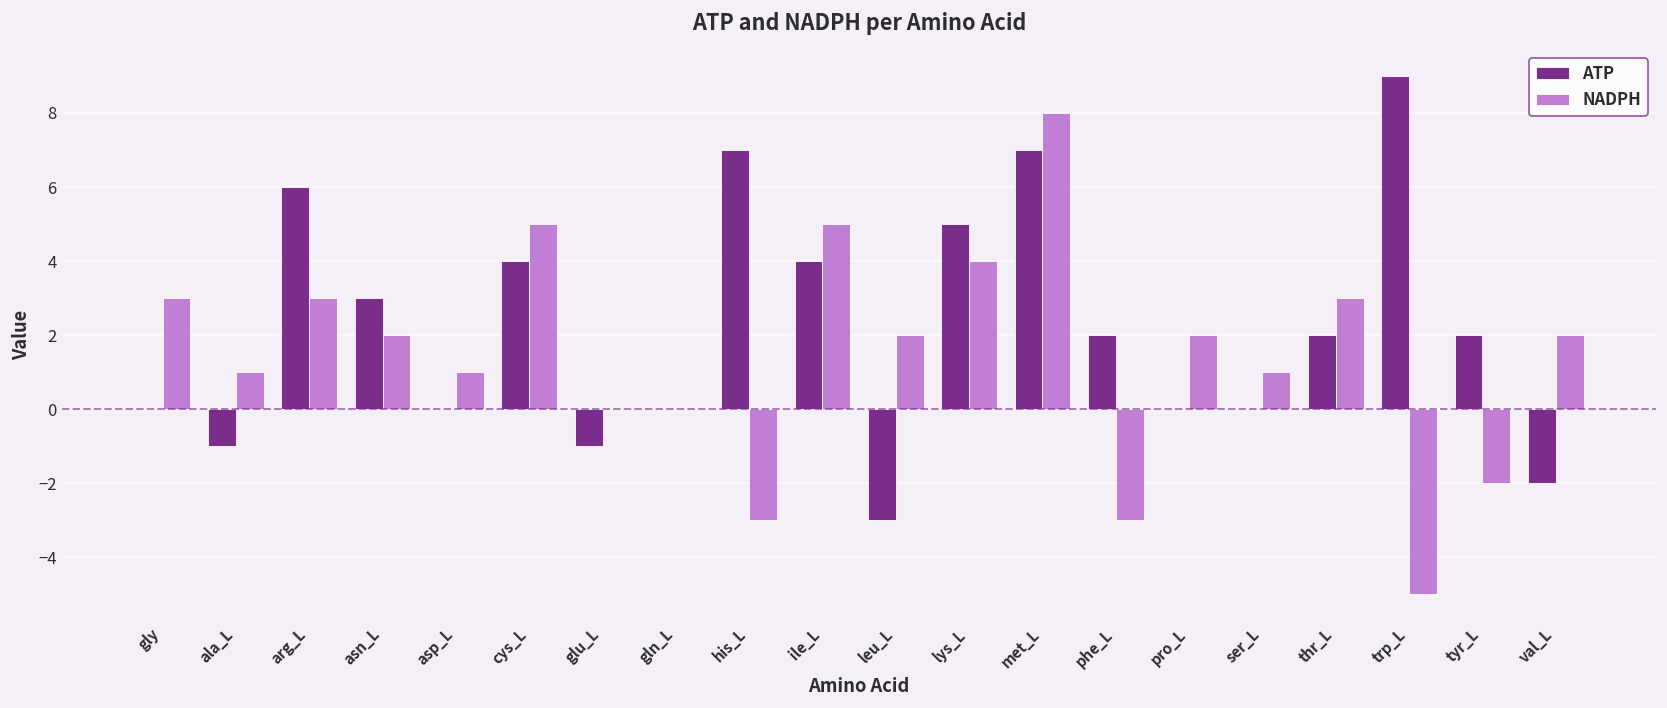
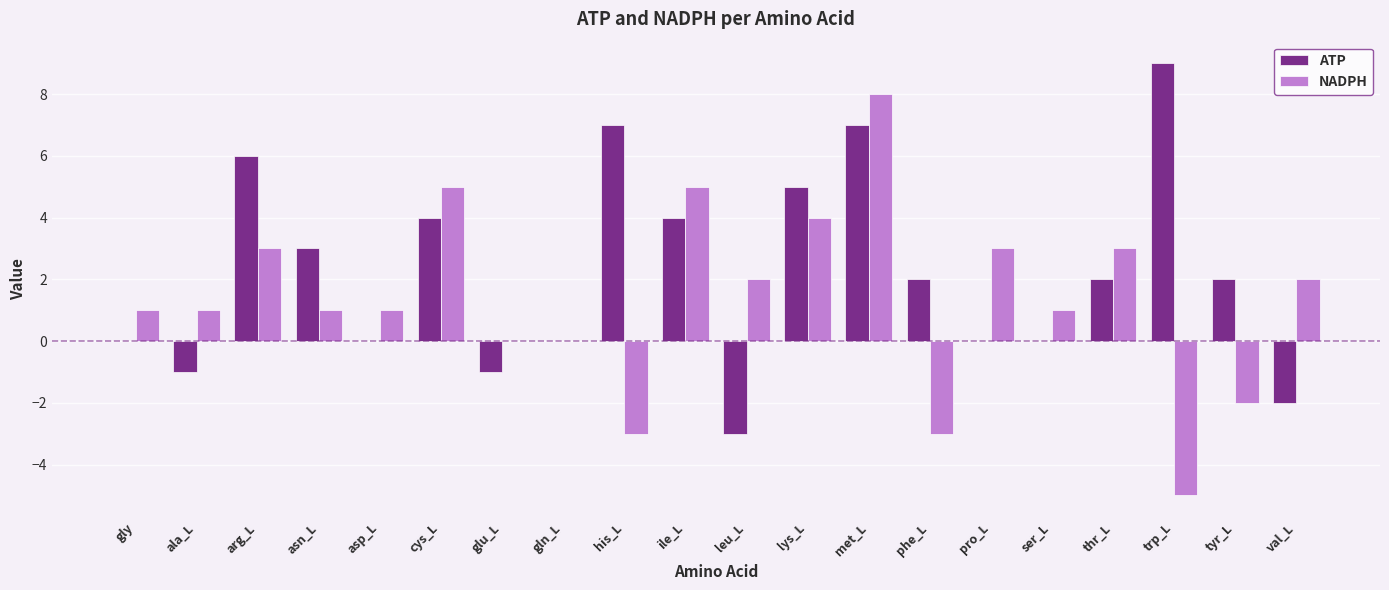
  {
    "ATP": {
      "gly": 0,
      "ala_L": -1,
      "arg_L": 6,
      "asn_L": 3,
      "asp_L": 0,
      "cys_L": 4,
      "glu_L": -1,
      "gln_L": 0,
      "his_L": 7,
      "ile_L": 4,
      "leu_L": -3,
      "lys_L": 5,
      "met_L": 7,
      "phe_L": 2,
      "pro_L": 0,
      "ser_L": 0,
      "thr_L": 2,
      "trp_L": 9,
      "tyr_L": 2,
      "val_L": -2
    },
    "NADPH": {
-     "gly": 3,
+     "gly": 1,
      "ala_L": 1,
      "arg_L": 3,
-     "asn_L": 2,
+     "asn_L": 1,
      "asp_L": 1,
      "cys_L": 5,
      "glu_L": 0,
      "gln_L": 0,
      "his_L": -3,
      "ile_L": 5,
      "leu_L": 2,
      "lys_L": 4,
      "met_L": 8,
      "phe_L": -3,
-     "pro_L": 2,
+     "pro_L": 3,
      "ser_L": 1,
      "thr_L": 3,
      "trp_L": -5,
      "tyr_L": -2,
      "val_L": 2
    }
  }
